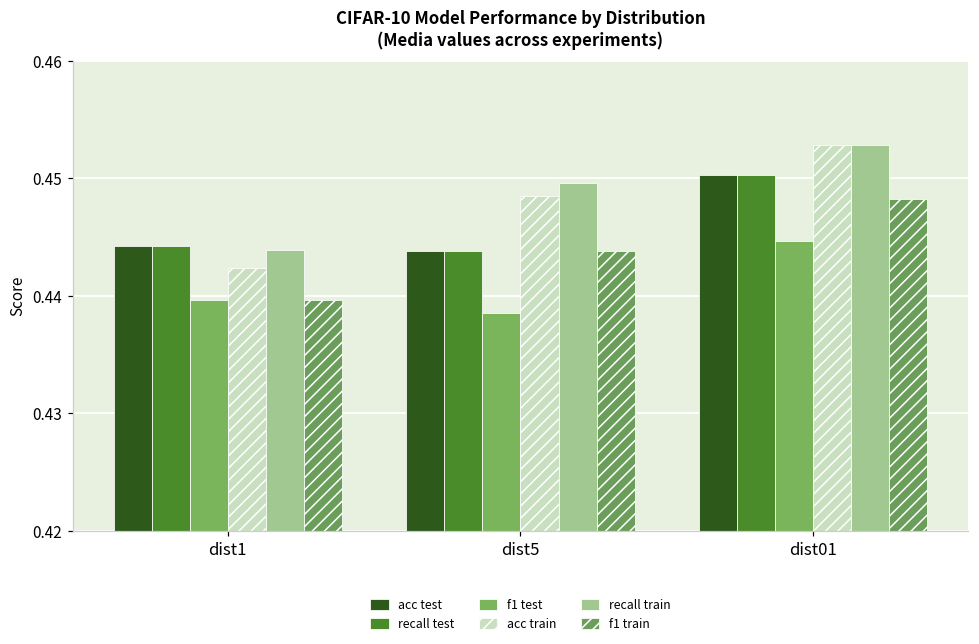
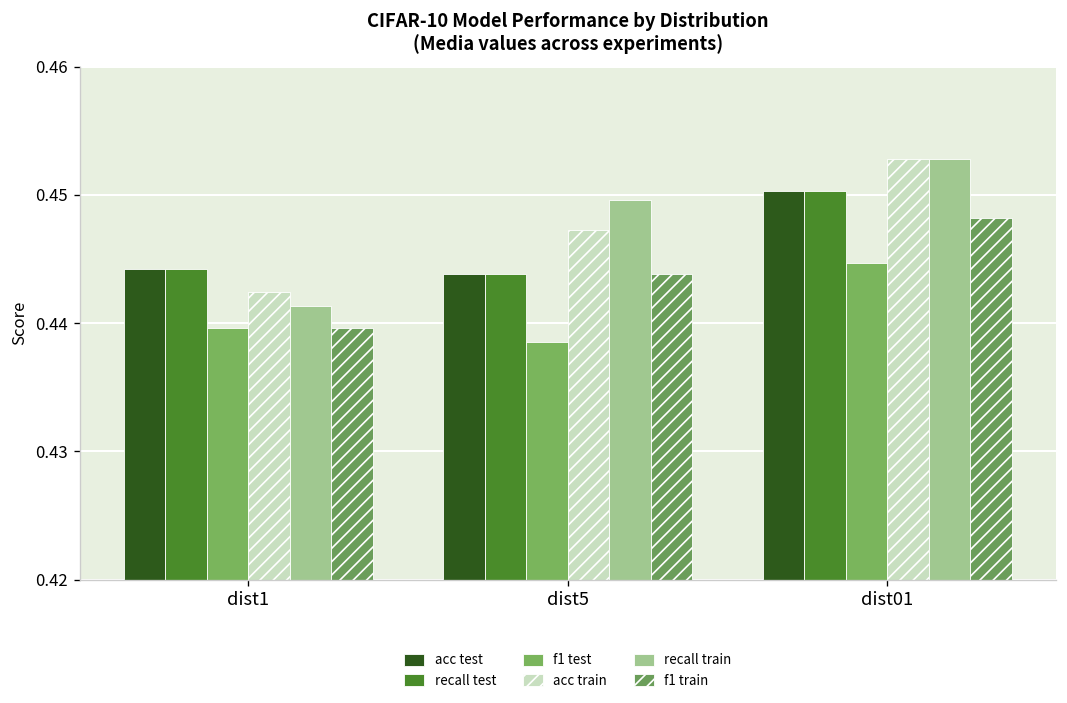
  {
    "acc train": {
      "dist1": 0.4424,
-     "dist5": 0.4485,
+     "dist5": 0.4473,
      "dist01": 0.4528
    },
    "recall train": {
-     "dist1": 0.4439,
+     "dist1": 0.4413,
      "dist5": 0.4496,
      "dist01": 0.4528
    }
  }
